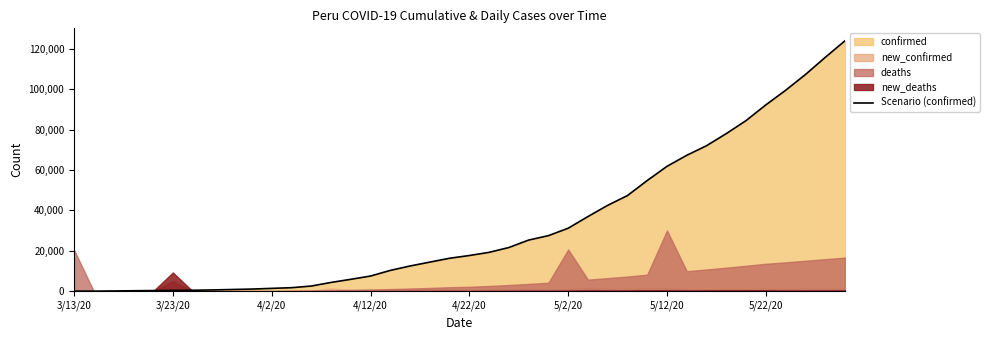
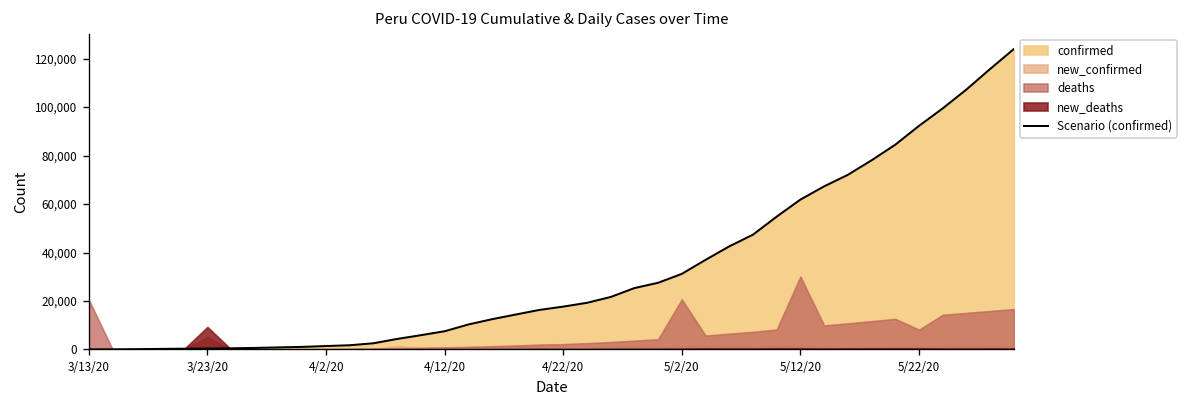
  {
    "deaths": {
      "3/13/20": "21,000",
      "3/23/20": "5,000",
      "4/22/20": "2,000",
      "5/2/20": "21,000",
      "5/12/20": "30,000",
-     "5/22/20": "14,000"
+     "5/22/20": "8,000"
    },
    "new_deaths": {
      "3/23/20": "9,000"
    }
  }
